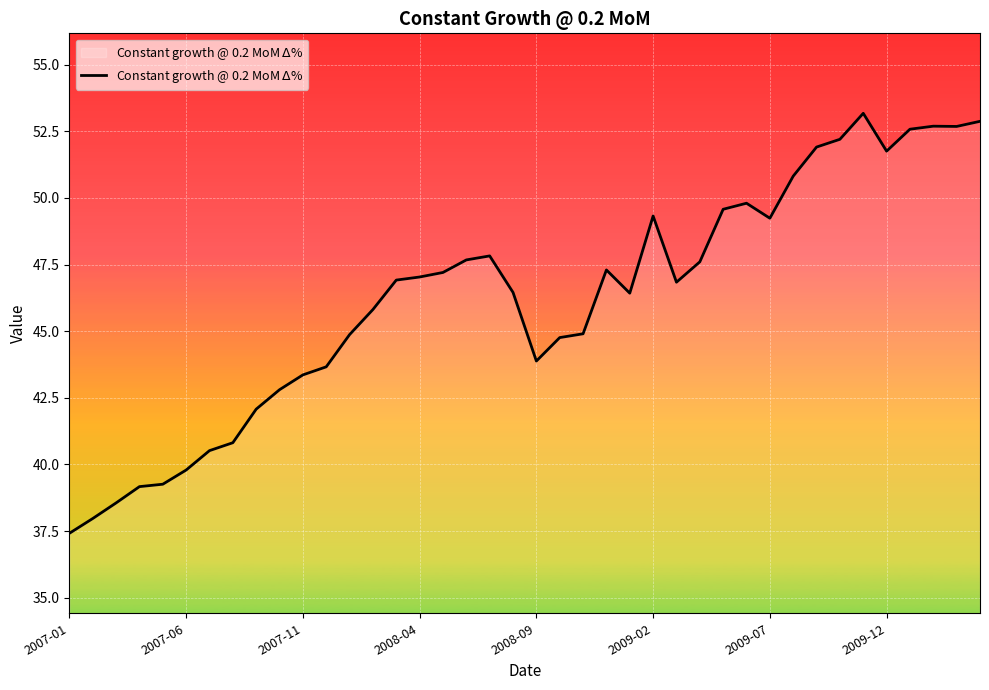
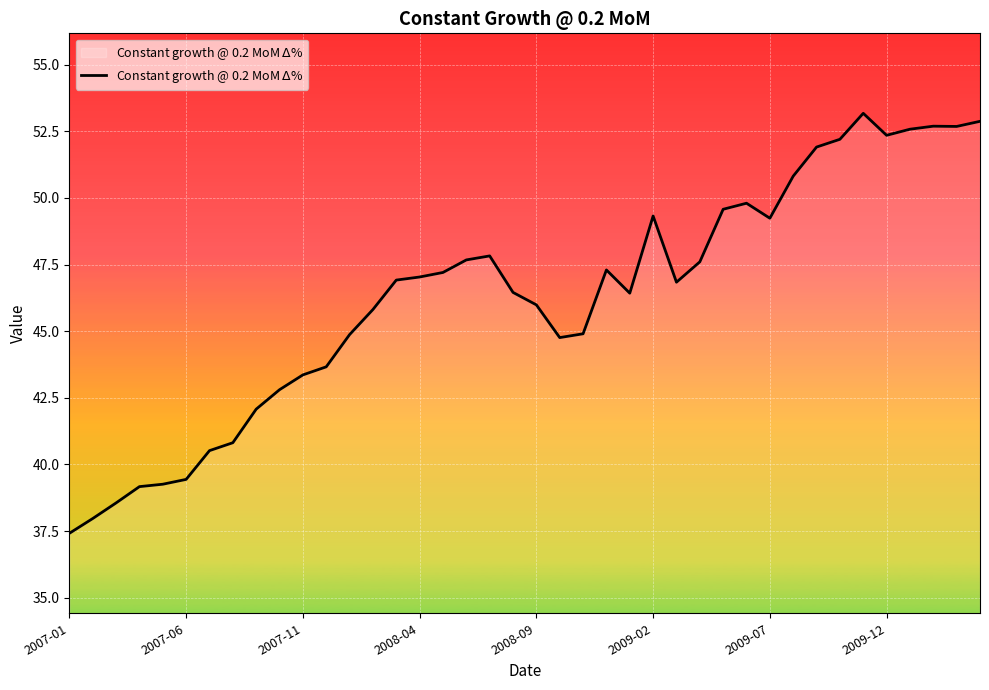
  {
    "2007-01": 37.4,
-   "2007-06": 39.8,
+   "2007-06": 39.4,
    "2007-11": 43.4,
    "2008-04": 47.0,
-   "2008-09": 43.9,
+   "2008-09": 46.0,
    "2009-02": 49.3,
    "2009-07": 49.2,
-   "2009-12": 51.8
+   "2009-12": 52.3
  }
